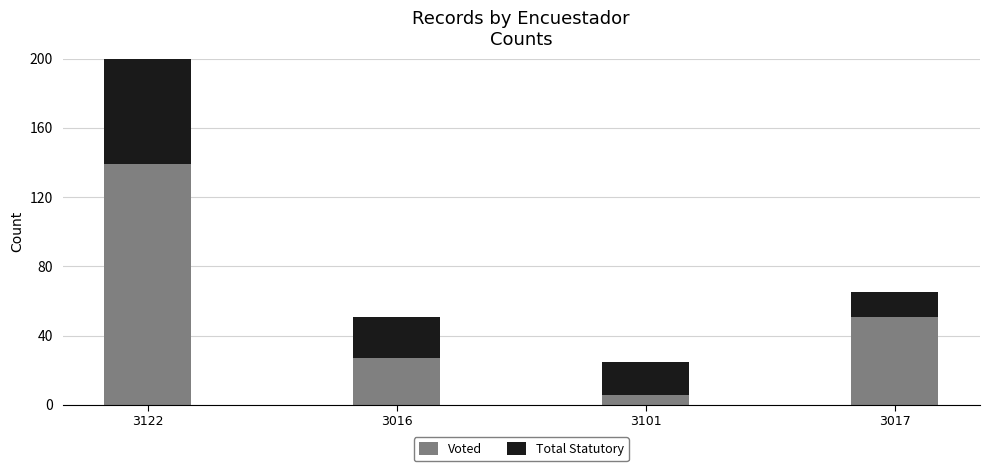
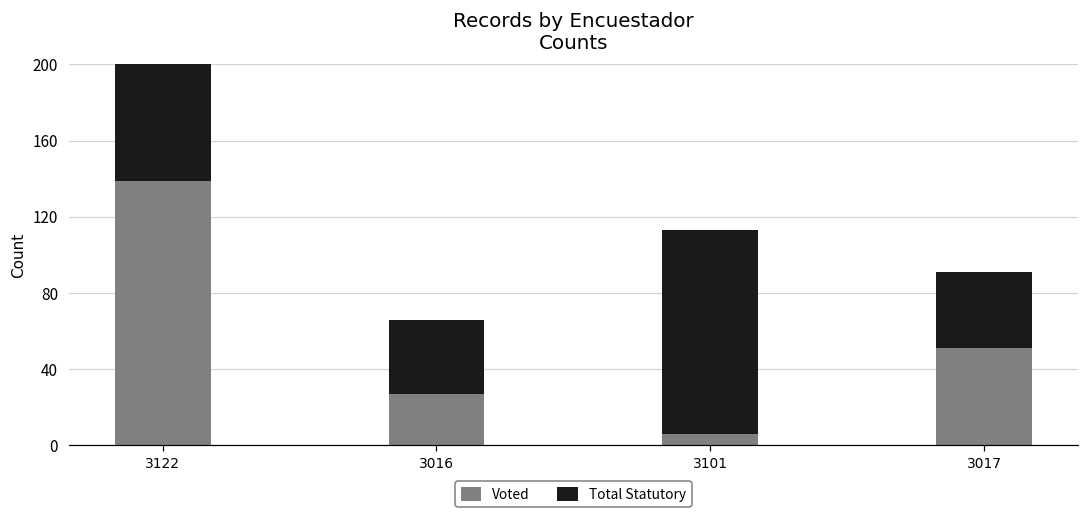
  {
    "Voted": {
      "3122": 139,
      "3016": 27,
      "3101": 6,
      "3017": 51
    },
    "Total Statutory": {
-     "3016": 24,
-     "3101": 19,
-     "3017": 14
+     "3016": 39,
+     "3101": 107,
+     "3017": 40
    }
  }
